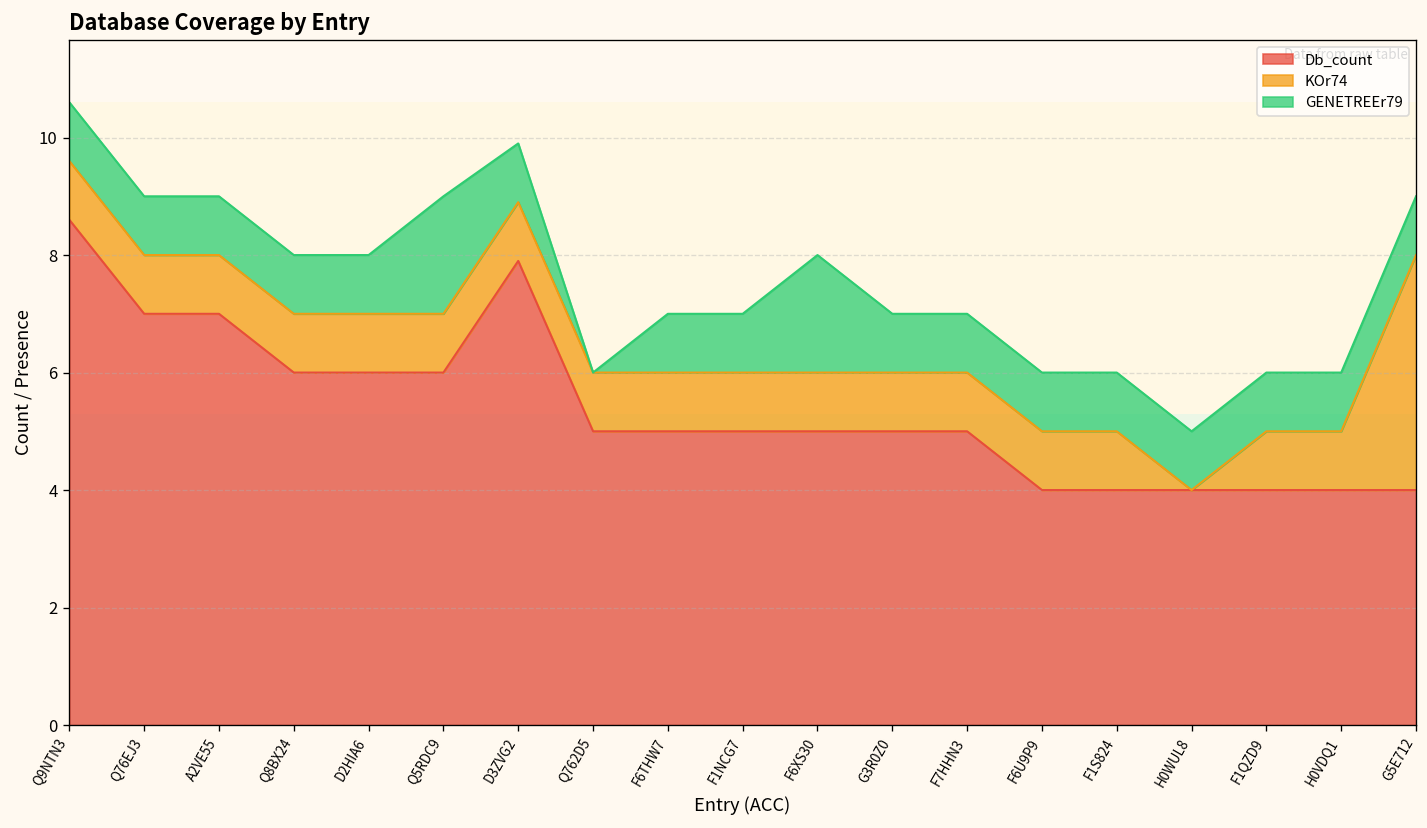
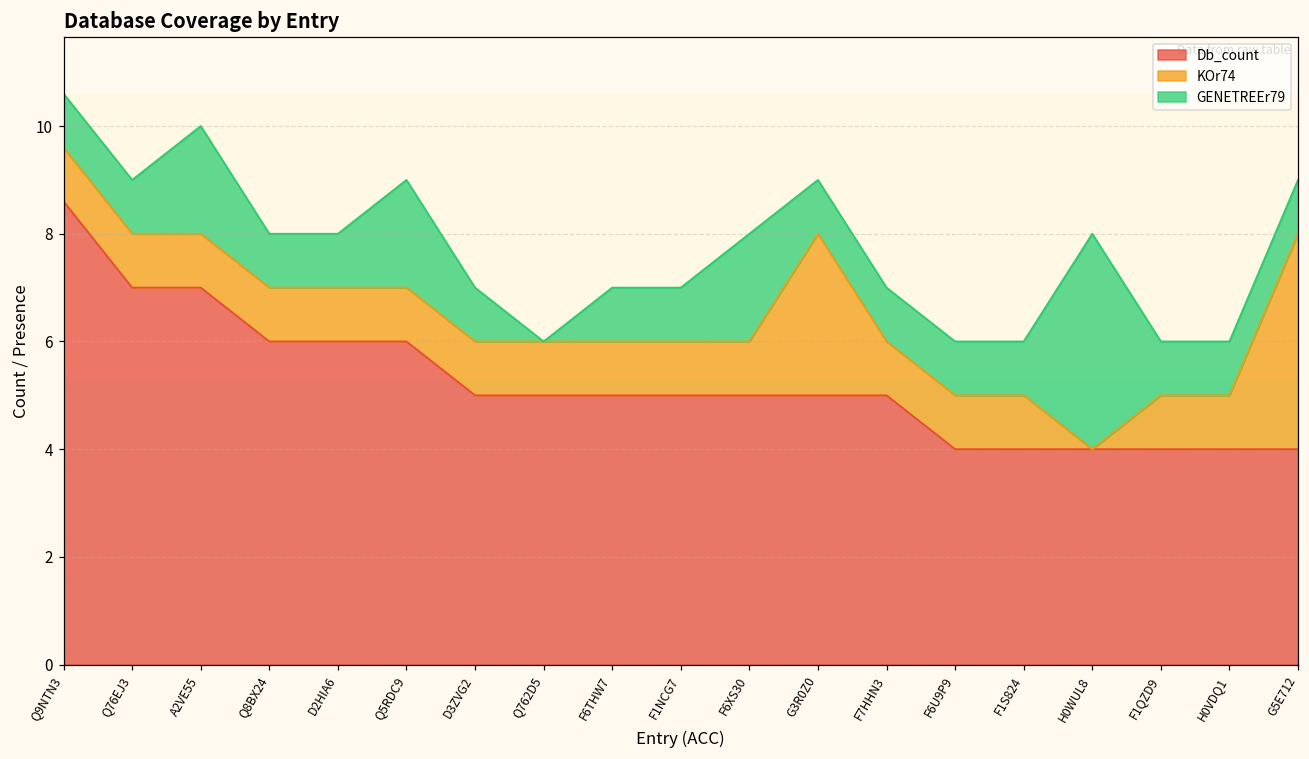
  {
    "Db_count": {
      "Q9NTN3": 8.6,
      "Q76EJ3": 7.0,
      "A2VE55": 7.0,
      "Q8BX24": 6.0,
      "D2HIA6": 6.0,
      "Q5RDC9": 6.0,
-     "D3ZVG2": 7.9,
+     "D3ZVG2": 5.0,
      "Q762D5": 5.0,
      "F6THW7": 5.0,
      "F1NCG7": 5.0,
      "F6XS30": 5.0,
      "G3R0Z0": 5.0,
      "F7HHN3": 5.0,
      "F6U9P9": 4.0,
      "F1S824": 4.0,
      "F1QZD9": 4.0,
      "H0VDQ1": 4.0,
      "G5E712": 4.0
    },
    "KOr74": {
      "Q9NTN3": 1,
      "Q76EJ3": 1,
      "A2VE55": 1,
      "Q8BX24": 1,
      "D2HIA6": 1,
      "Q5RDC9": 1,
      "D3ZVG2": 1,
      "F6THW7": 1,
      "F1NCG7": 1,
      "F6XS30": 1,
-     "G3R0Z0": 1,
+     "G3R0Z0": 3,
      "F7HHN3": 1,
      "F6U9P9": 1,
      "F1S824": 1,
      "F1QZD9": 1,
      "H0VDQ1": 1,
      "G5E712": 4
    },
    "GENETREEr79": {
      "Q9NTN3": 1,
      "Q76EJ3": 1,
-     "A2VE55": 1,
+     "A2VE55": 2,
      "Q8BX24": 1,
      "D2HIA6": 1,
      "Q5RDC9": 2,
      "D3ZVG2": 1,
      "F6THW7": 1,
      "F1NCG7": 1,
      "F6XS30": 2,
      "G3R0Z0": 1,
      "F7HHN3": 1,
      "F6U9P9": 1,
      "F1S824": 1,
-     "H0WUL8": 1,
+     "H0WUL8": 4,
      "F1QZD9": 1,
      "H0VDQ1": 1,
      "G5E712": 1
    }
  }
